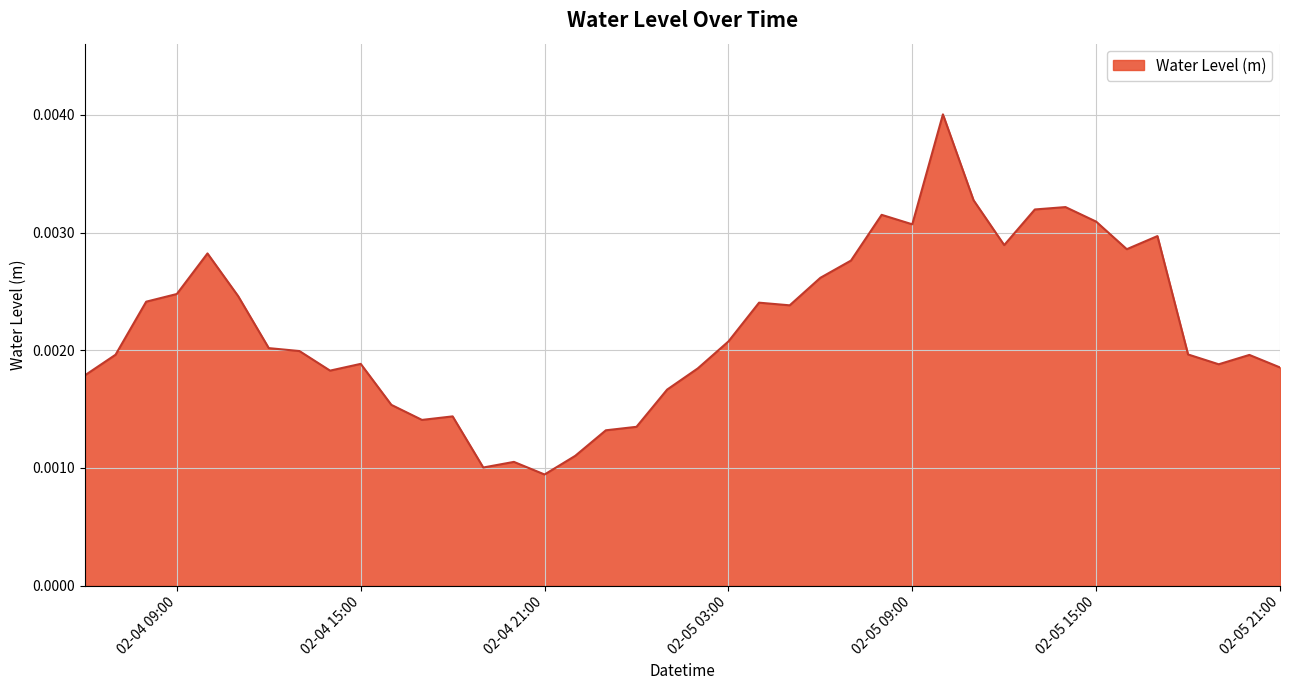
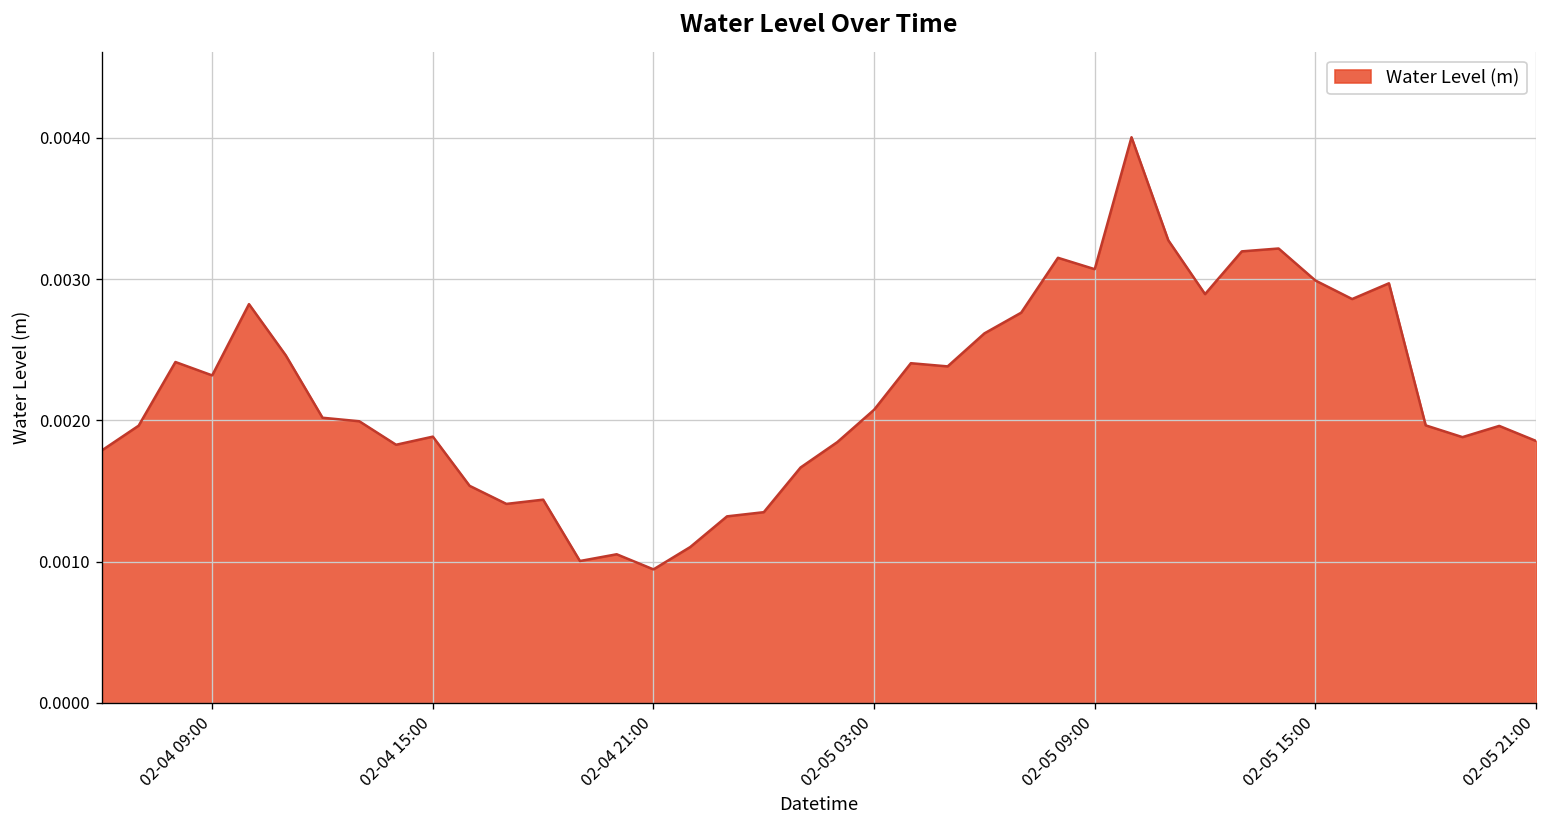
  {
-   "02-04 09:00": 0.00248,
+   "02-04 09:00": 0.00232,
    "02-04 15:00": 0.00188,
    "02-04 21:00": 0.00094,
    "02-05 03:00": 0.00207,
    "02-05 09:00": 0.00307,
-   "02-05 15:00": 0.00309,
+   "02-05 15:00": 0.00299,
    "02-05 21:00": 0.00185
  }
